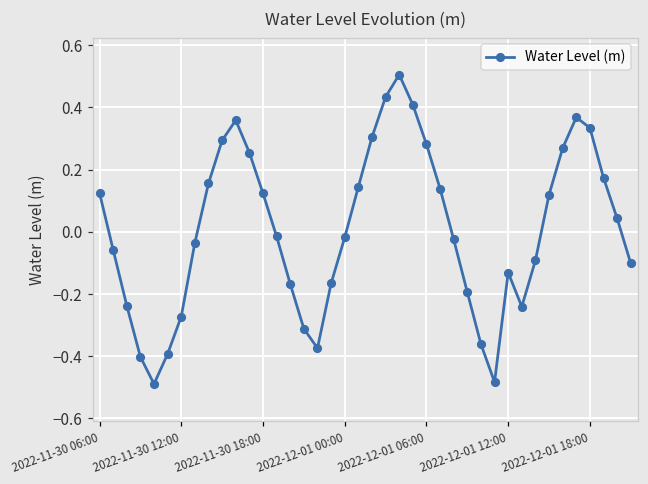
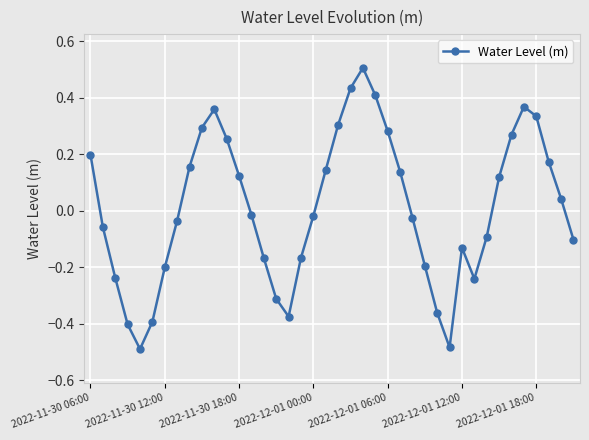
  {
-   "2022-11-30 06:00": 0.13,
-   "2022-11-30 12:00": -0.27,
+   "2022-11-30 06:00": 0.20,
+   "2022-11-30 12:00": -0.20,
    "2022-11-30 18:00": 0.12,
    "2022-12-01 00:00": -0.02,
    "2022-12-01 06:00": 0.28,
    "2022-12-01 12:00": -0.13,
    "2022-12-01 18:00": 0.33
  }
